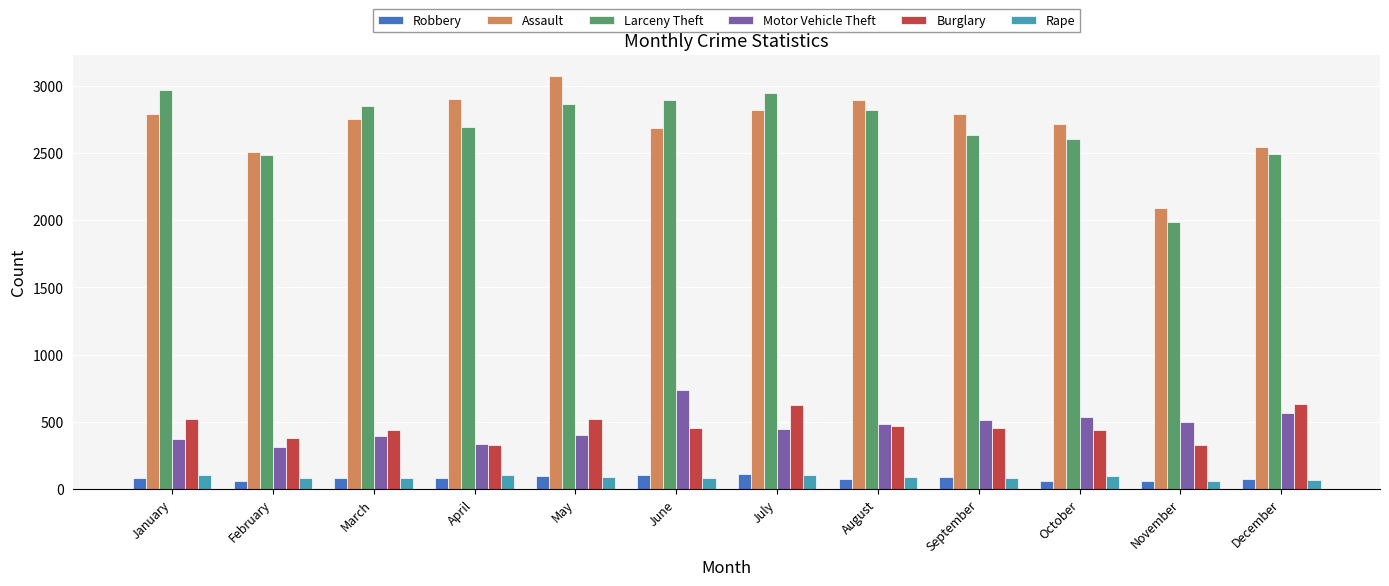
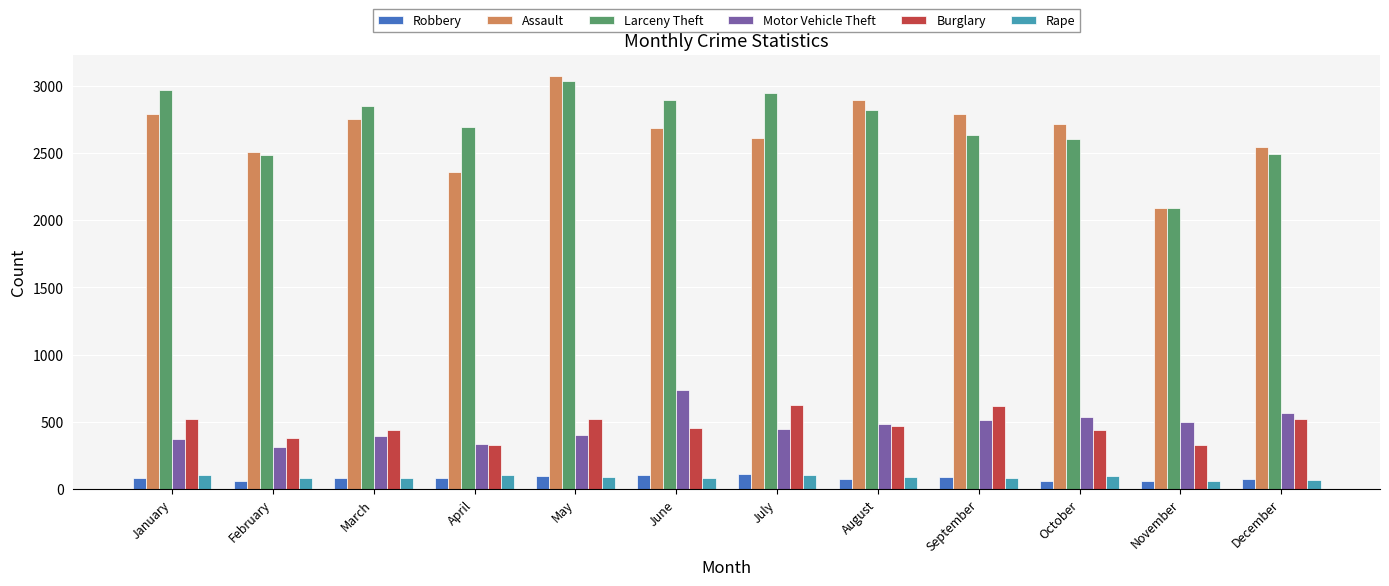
  {
    "Assault": {
      "January": 2790,
      "February": 2510,
      "March": 2760,
-     "April": 2910,
+     "April": 2360,
      "May": 3080,
      "June": 2690,
-     "July": 2820,
+     "July": 2620,
      "August": 2890,
      "September": 2790,
      "October": 2720,
      "November": 2090,
      "December": 2550
    },
    "Larceny Theft": {
      "January": 2970,
      "February": 2490,
      "March": 2850,
      "April": 2700,
-     "May": 2870,
+     "May": 3040,
      "June": 2900,
      "July": 2950,
      "August": 2820,
      "September": 2640,
      "October": 2610,
-     "November": 1990,
+     "November": 2090,
      "December": 2490
    },
    "Motor Vehicle Theft": {
      "January": 370,
      "February": 310,
      "March": 390,
      "April": 340,
      "May": 400,
      "June": 740,
      "July": 440,
      "August": 480,
      "September": 510,
      "October": 530,
      "November": 500,
      "December": 570
    },
    "Burglary": {
      "January": 520,
      "February": 380,
      "March": 440,
      "April": 330,
      "May": 520,
      "June": 450,
      "July": 620,
      "August": 470,
-     "September": 450,
+     "September": 610,
      "October": 440,
      "November": 330,
-     "December": 630
+     "December": 520
    }
  }
